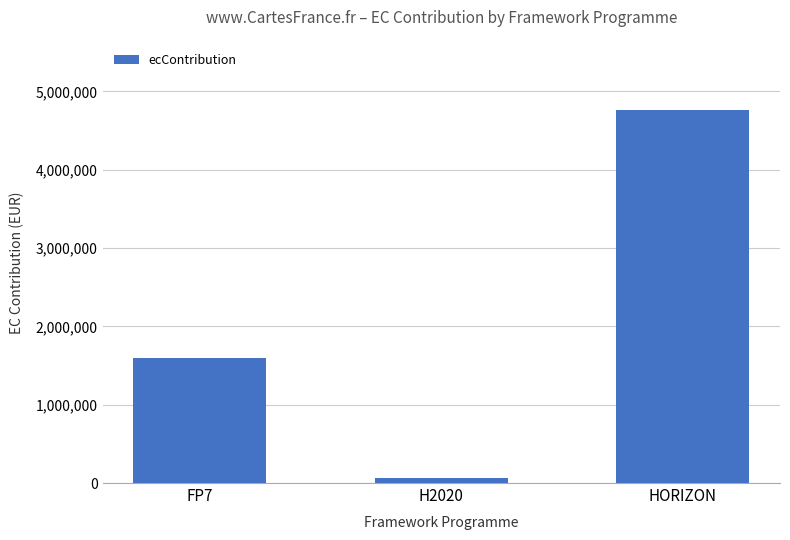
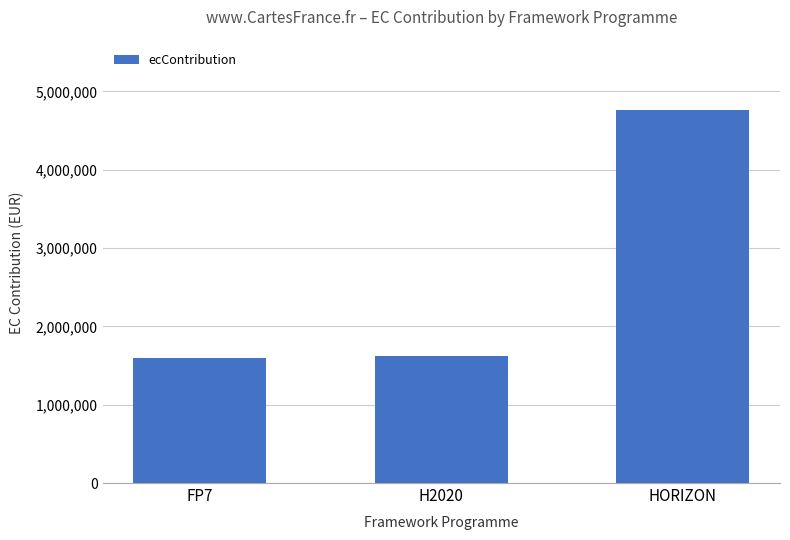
  {
    "FP7": "1,600,000",
-   "H2020": "100,000",
+   "H2020": "1,600,000",
    "HORIZON": "4,800,000"
  }
